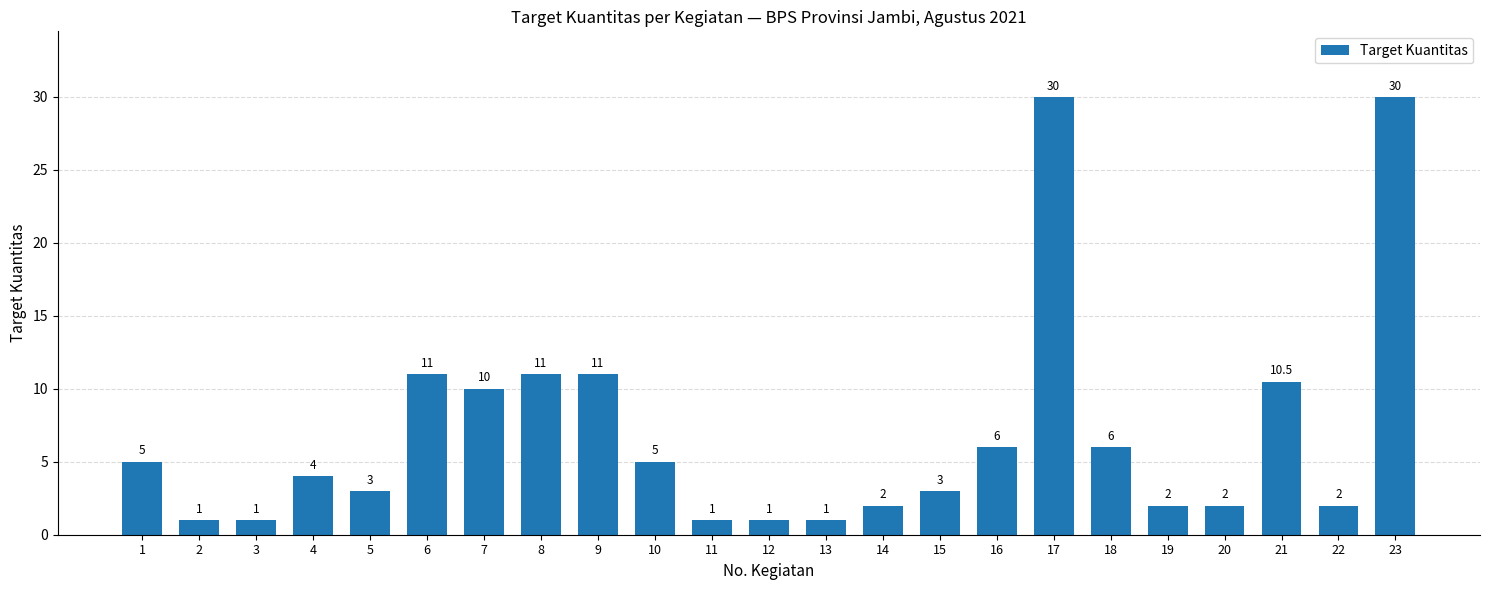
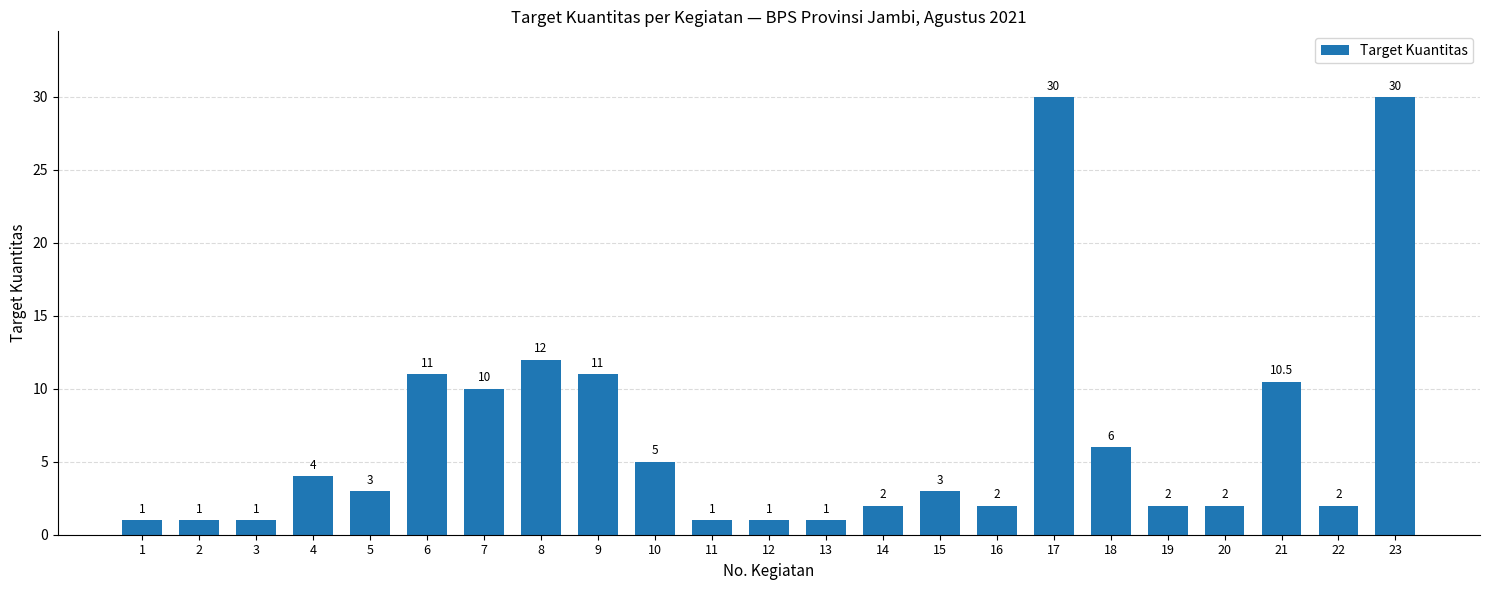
  {
-   "1": 5,
+   "1": 1,
    "2": 1,
    "3": 1,
    "4": 4,
    "5": 3,
    "6": 11,
    "7": 10,
-   "8": 11,
+   "8": 12,
    "9": 11,
    "10": 5,
    "11": 1,
    "12": 1,
    "13": 1,
    "14": 2,
    "15": 3,
-   "16": 6,
+   "16": 2,
    "17": 30,
    "18": 6,
    "19": 2,
    "20": 2,
    "21": 10.5,
    "22": 2,
    "23": 30
  }
